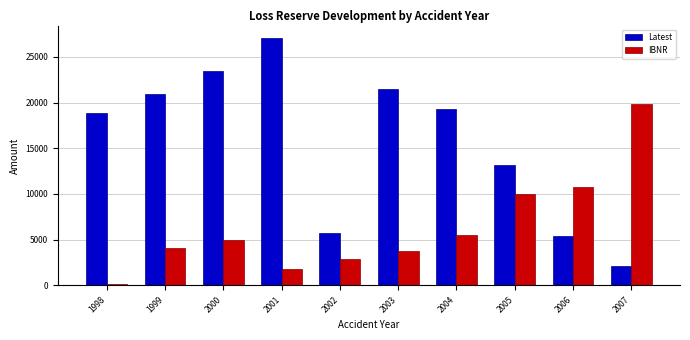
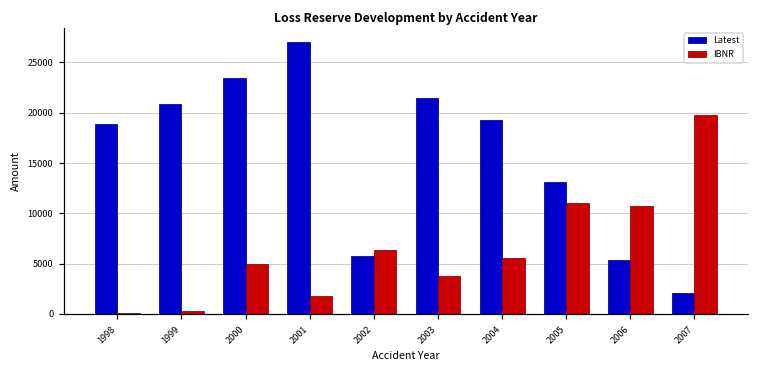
  {
    "Latest": {
      "1998": 19000,
      "1999": 21000,
      "2000": 23000,
      "2001": 27000,
      "2002": 6000,
      "2003": 22000,
      "2004": 19000,
      "2005": 13000,
      "2006": 5000,
      "2007": 2000
    },
    "IBNR": {
-     "1999": 4000,
+     "1999": 0,
      "2000": 5000,
      "2001": 2000,
-     "2002": 3000,
+     "2002": 6000,
      "2003": 4000,
      "2004": 6000,
-     "2005": 10000,
+     "2005": 11000,
      "2006": 11000,
      "2007": 20000
    }
  }
